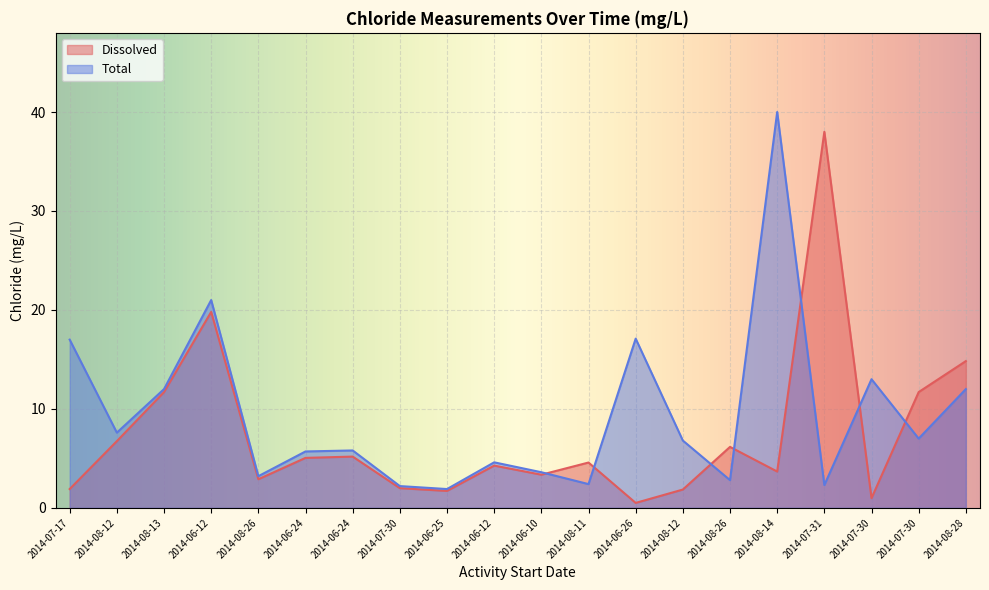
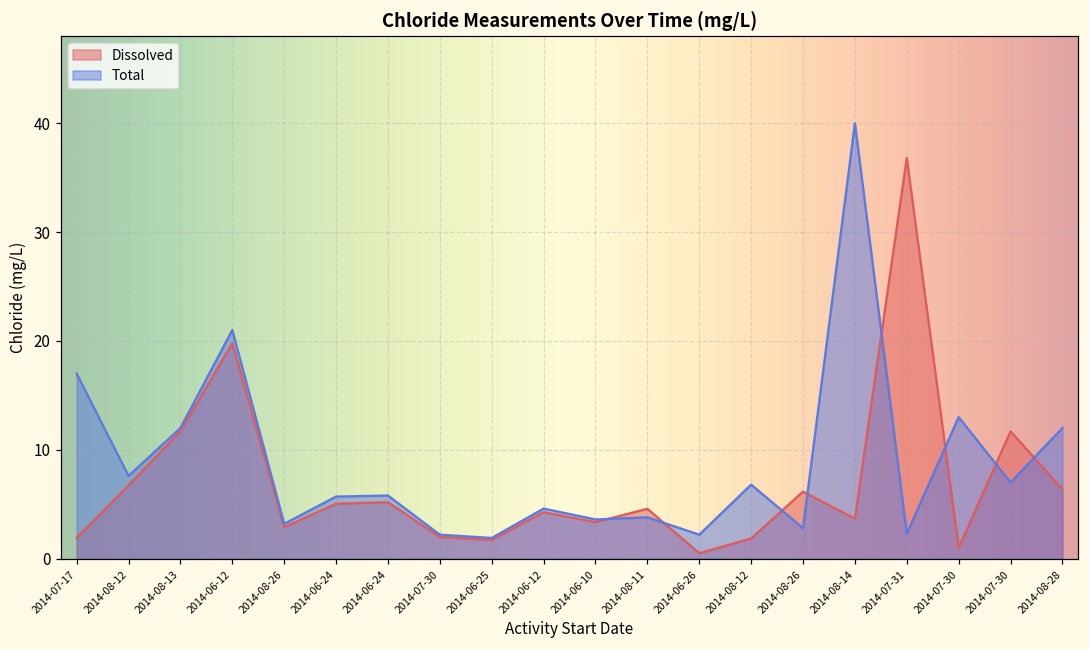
  {
    "Dissolved": {
      "2014-07-17": 2,
      "2014-08-13": 12,
      "2014-08-11": 5,
      "2014-06-26": 1,
      "2014-08-14": 4,
-     "2014-07-31": 38,
-     "2014-08-28": 15
+     "2014-07-31": 37,
+     "2014-08-28": 6
    },
    "Total": {
      "2014-07-17": 17,
      "2014-08-13": 12,
-     "2014-08-11": 2,
-     "2014-06-26": 17,
+     "2014-08-11": 4,
+     "2014-06-26": 2,
      "2014-08-14": 40,
      "2014-07-31": 2,
      "2014-08-28": 12
    }
  }
